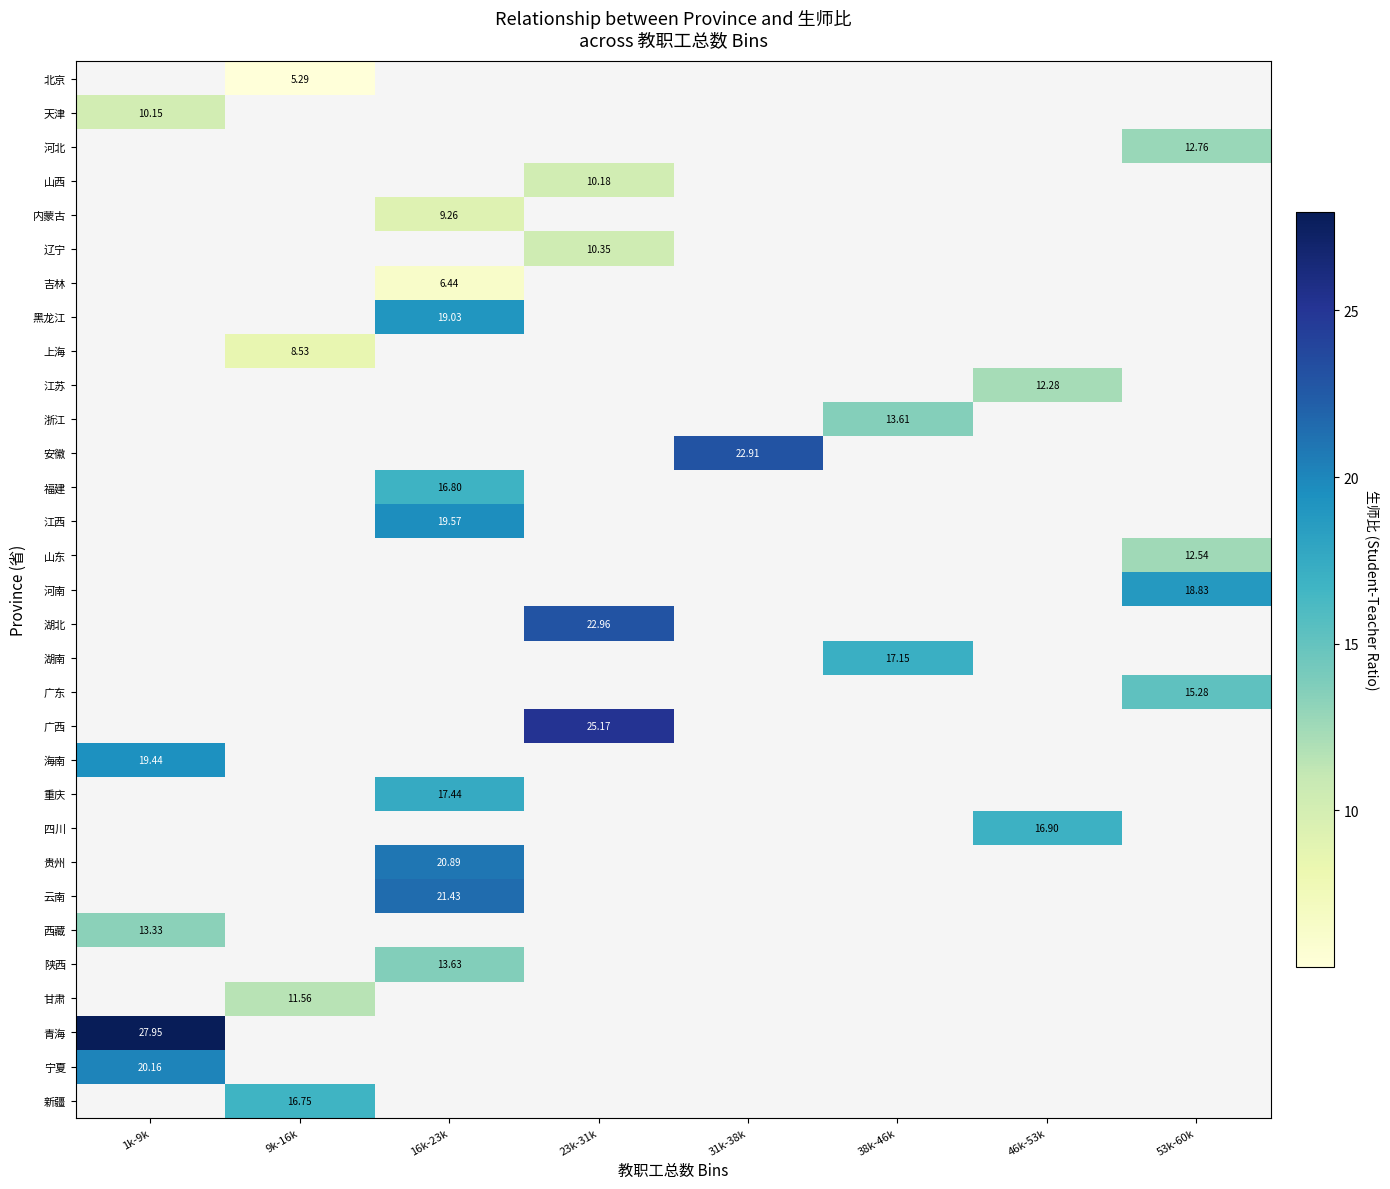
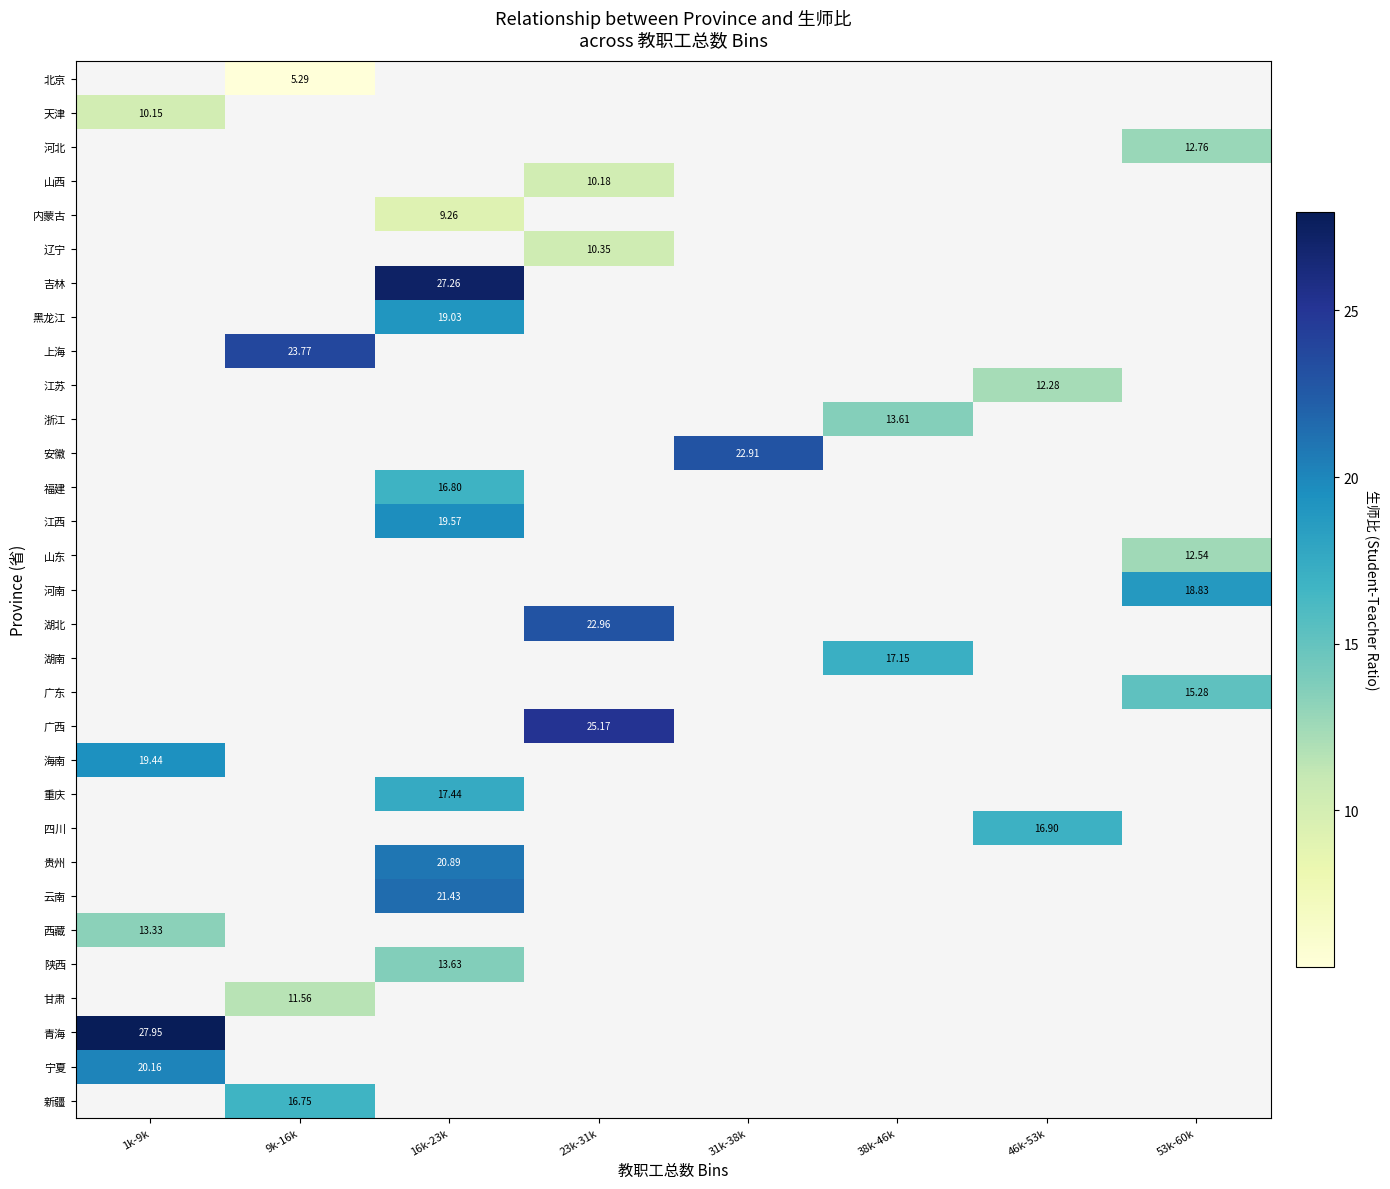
  {
    "北京": {
      "9k-16k": 5.29
    },
    "天津": {
      "1k-9k": 10.15
    },
    "河北": {
      "53k-60k": 12.76
    },
    "山西": {
      "23k-31k": 10.18
    },
    "内蒙古": {
      "16k-23k": 9.26
    },
    "辽宁": {
      "23k-31k": 10.35
    },
    "吉林": {
-     "16k-23k": 6.44
+     "16k-23k": 27.26
    },
    "黑龙江": {
      "16k-23k": 19.03
    },
    "上海": {
-     "9k-16k": 8.53
+     "9k-16k": 23.77
    },
    "江苏": {
      "46k-53k": 12.28
    },
    "浙江": {
      "38k-46k": 13.61
    },
    "安徽": {
      "31k-38k": 22.91
    },
    "福建": {
      "16k-23k": 16.80
    },
    "江西": {
      "16k-23k": 19.57
    },
    "山东": {
      "53k-60k": 12.54
    },
    "河南": {
      "53k-60k": 18.83
    },
    "湖北": {
      "23k-31k": 22.96
    },
    "湖南": {
      "38k-46k": 17.15
    },
    "广东": {
      "53k-60k": 15.28
    },
    "广西": {
      "23k-31k": 25.17
    },
    "海南": {
      "1k-9k": 19.44
    },
    "重庆": {
      "16k-23k": 17.44
    },
    "四川": {
      "46k-53k": 16.90
    },
    "贵州": {
      "16k-23k": 20.89
    },
    "云南": {
      "16k-23k": 21.43
    },
    "西藏": {
      "1k-9k": 13.33
    },
    "陕西": {
      "16k-23k": 13.63
    },
    "甘肃": {
      "9k-16k": 11.56
    },
    "青海": {
      "1k-9k": 27.95
    },
    "宁夏": {
      "1k-9k": 20.16
    },
    "新疆": {
      "9k-16k": 16.75
    }
  }
